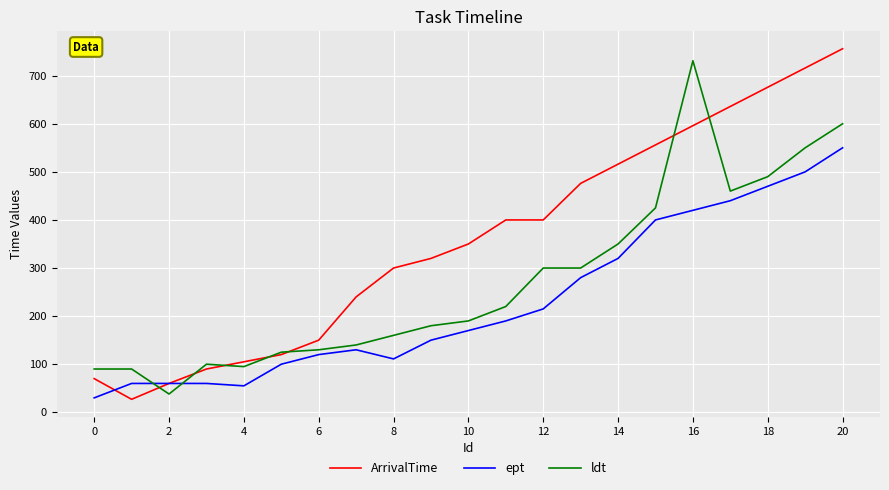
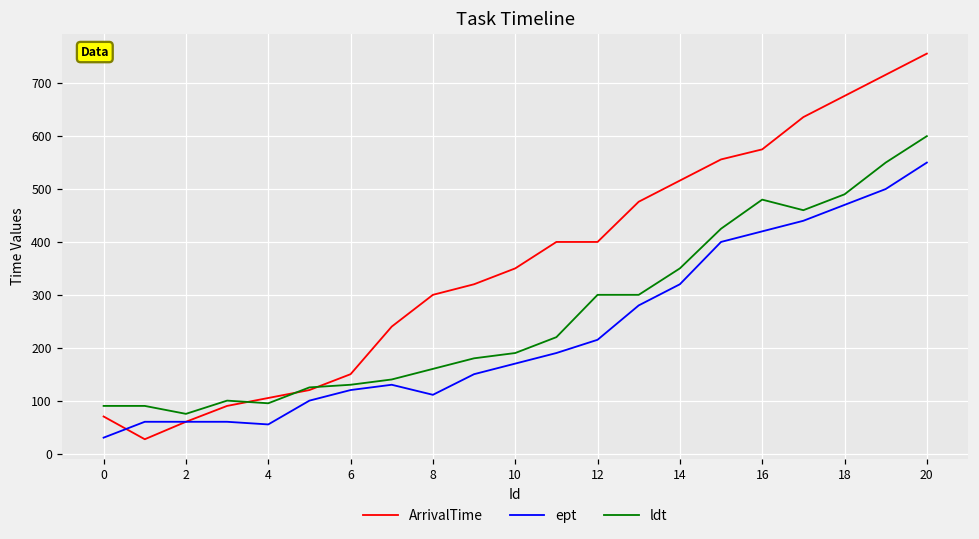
  {
    "ArrivalTime": {
      "0": 70,
      "4": 110,
      "6": 150,
      "8": 300,
      "10": 350,
      "12": 400,
      "14": 520,
-     "16": 600,
+     "16": 580,
      "18": 680,
      "20": 760
    },
    "ept": {
      "0": 30,
      "4": 60,
      "6": 120,
      "8": 110,
      "10": 170,
      "12": 220,
      "14": 320,
      "16": 420,
      "18": 470,
      "20": 550
    },
    "ldt": {
      "0": 90,
-     "2": 40,
+     "2": 80,
      "4": 100,
      "6": 130,
      "8": 160,
      "10": 190,
      "12": 300,
      "14": 350,
-     "16": 730,
+     "16": 480,
      "18": 490,
      "20": 600
    }
  }
